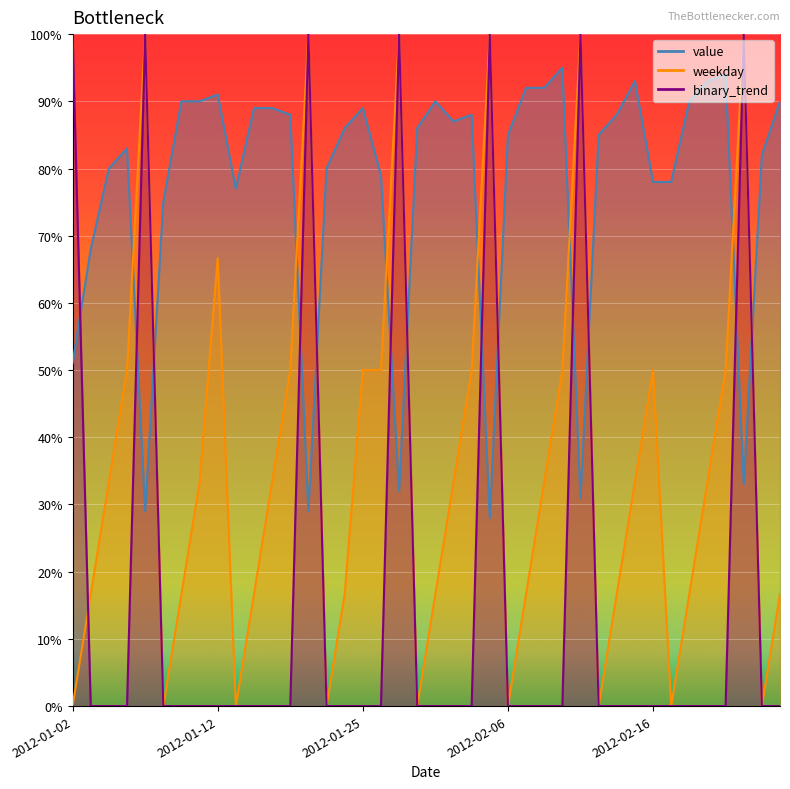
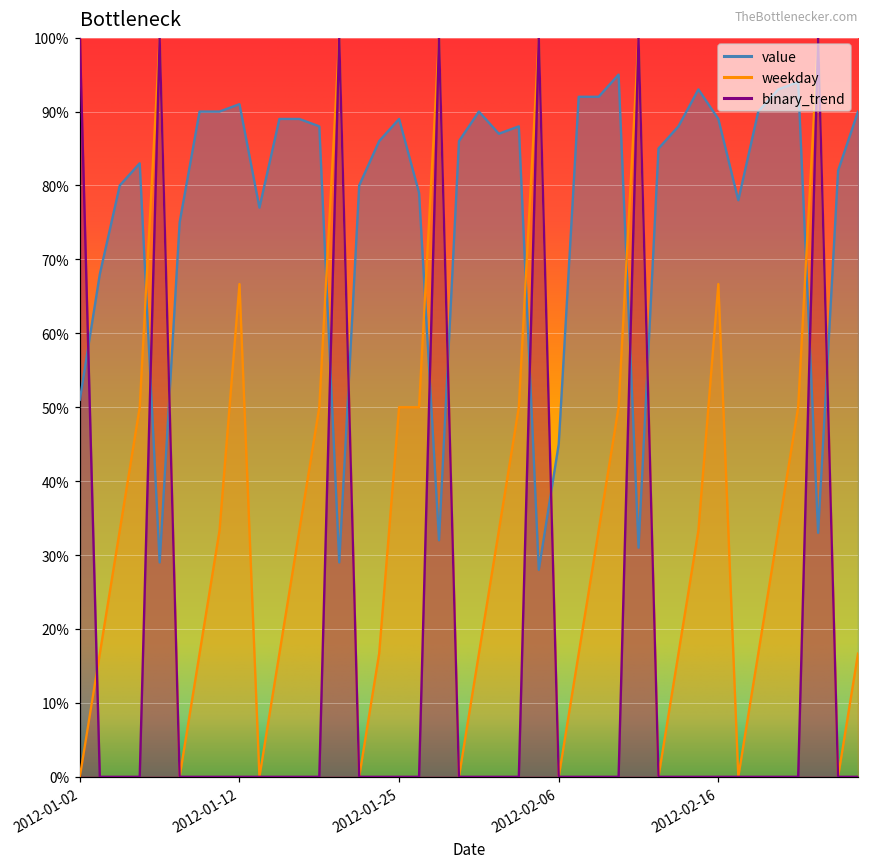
  {
    "value": {
      "2012-01-02": "51%",
      "2012-01-12": "91%",
      "2012-01-25": "89%",
-     "2012-02-06": "85%",
-     "2012-02-16": "78%"
+     "2012-02-06": "45%",
+     "2012-02-16": "89%"
    },
    "weekday": {
      "2012-01-02": "0%",
      "2012-01-12": "67%",
      "2012-01-25": "50%",
-     "2012-02-16": "50%"
+     "2012-02-16": "67%"
    },
    "binary_trend": {
      "2012-01-02": "100%",
      "2012-01-12": "0%",
      "2012-01-25": "0%",
      "2012-02-16": "0%"
    }
  }
